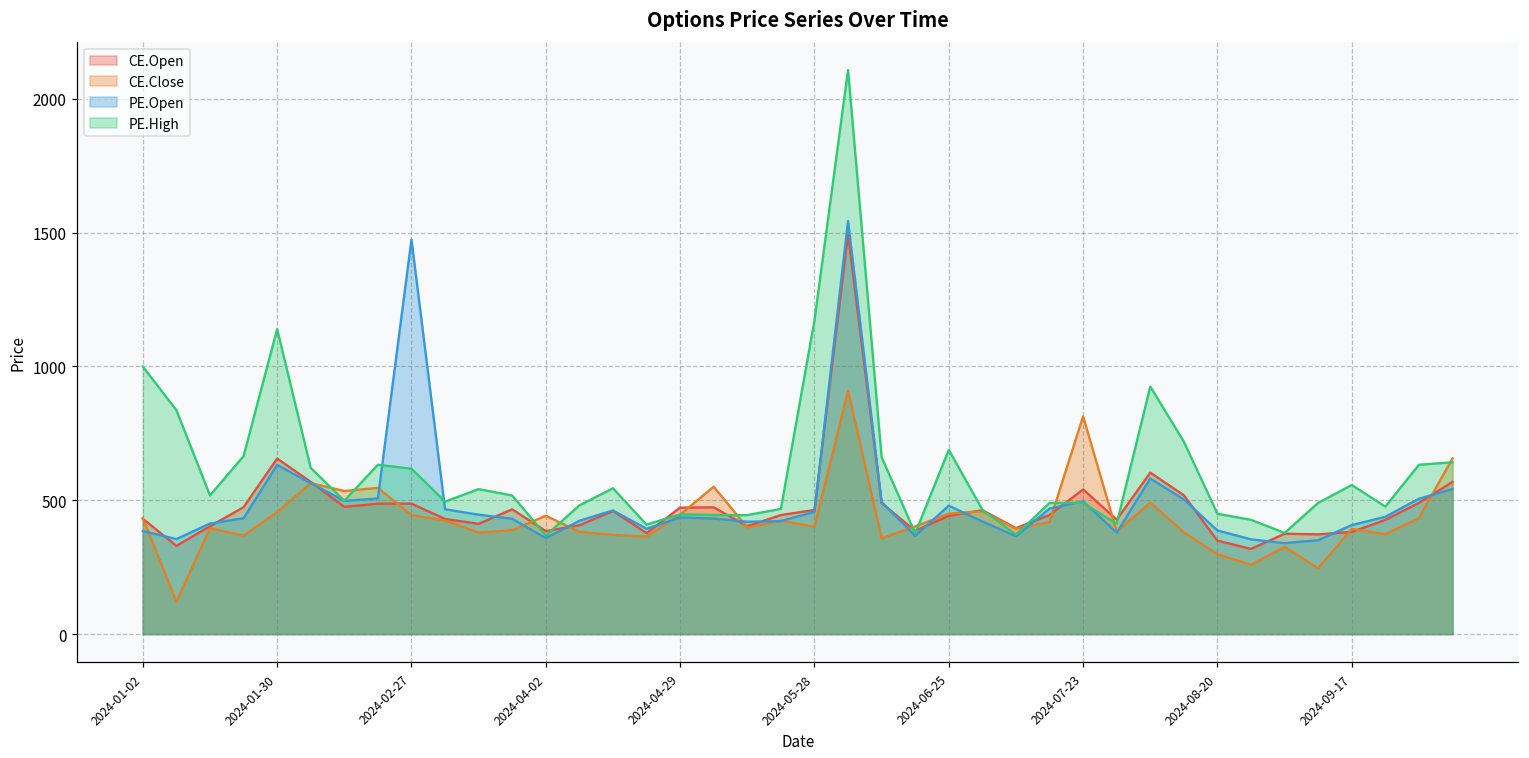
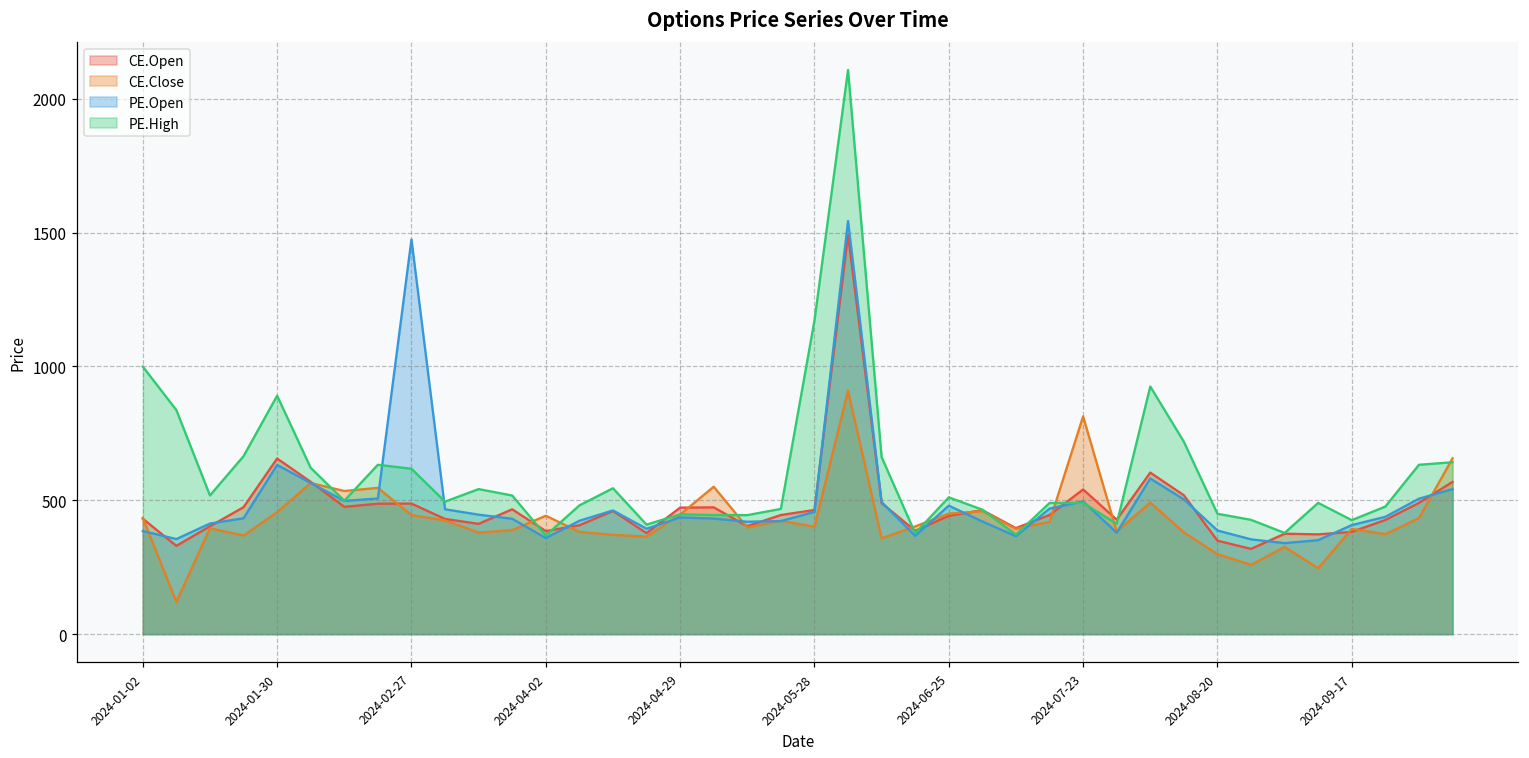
  {
    "PE.Open": {
      "2024-01-02": 390,
      "2024-01-30": 630,
      "2024-02-27": 1470,
      "2024-06-25": 480,
      "2024-08-20": 390,
      "2024-09-17": 410
    },
    "PE.High": {
      "2024-01-02": 1000,
-     "2024-01-30": 1140,
+     "2024-01-30": 890,
      "2024-02-27": 620,
      "2024-05-28": 1170,
-     "2024-06-25": 690,
+     "2024-06-25": 510,
      "2024-08-20": 450,
-     "2024-09-17": 560
+     "2024-09-17": 430
    }
  }
